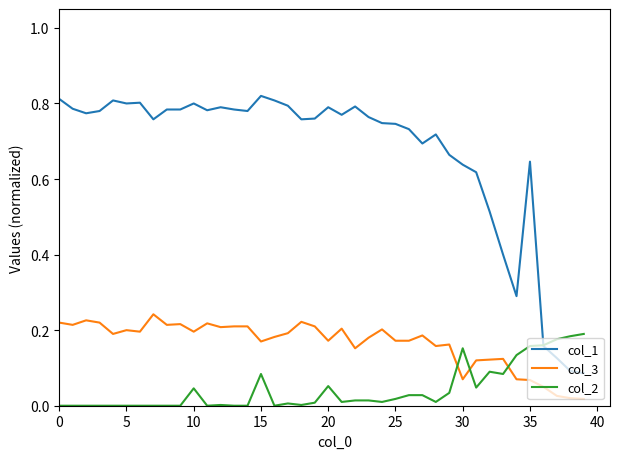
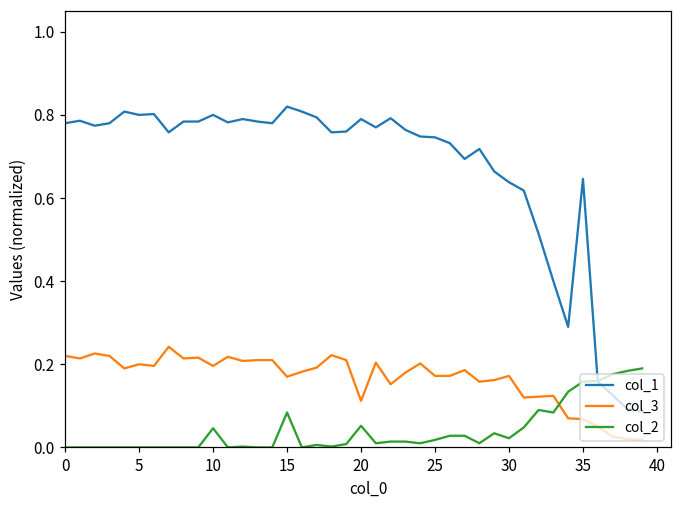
  {
    "col_1": {
-     "0": 0.81,
+     "0": 0.78,
      "5": 0.80,
      "10": 0.80,
      "15": 0.82,
      "20": 0.79,
      "25": 0.75,
      "30": 0.64,
      "35": 0.65
    },
    "col_3": {
      "0": 0.22,
      "5": 0.20,
      "10": 0.20,
      "15": 0.17,
-     "20": 0.17,
+     "20": 0.11,
      "25": 0.17,
-     "30": 0.07
+     "30": 0.17
    },
    "col_2": {
      "0": 0.00,
      "5": 0.00,
      "10": 0.05,
      "15": 0.08,
      "20": 0.05,
      "25": 0.02,
-     "30": 0.15
+     "30": 0.02
    }
  }
